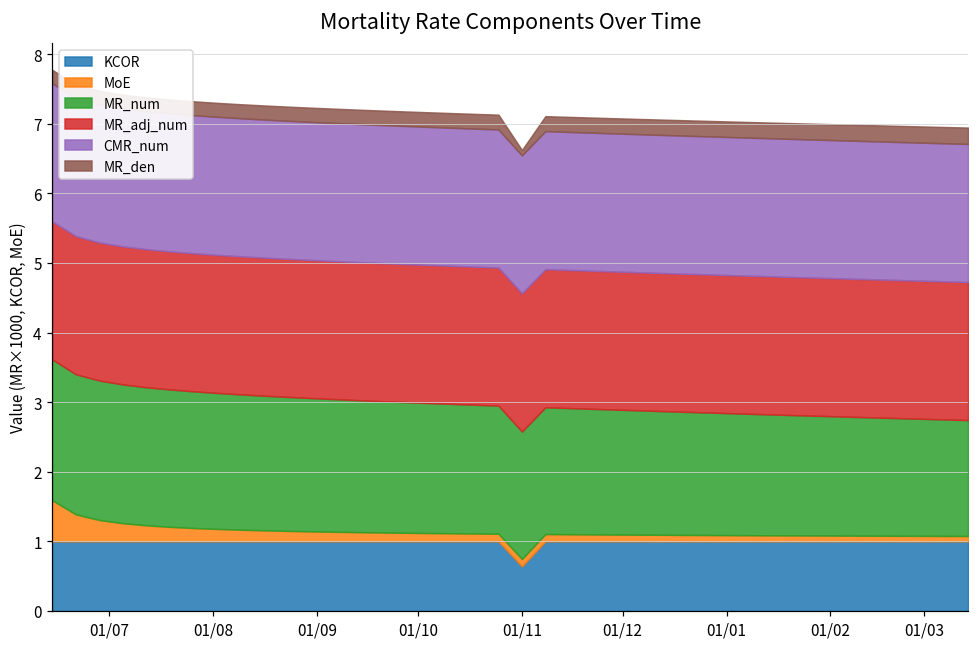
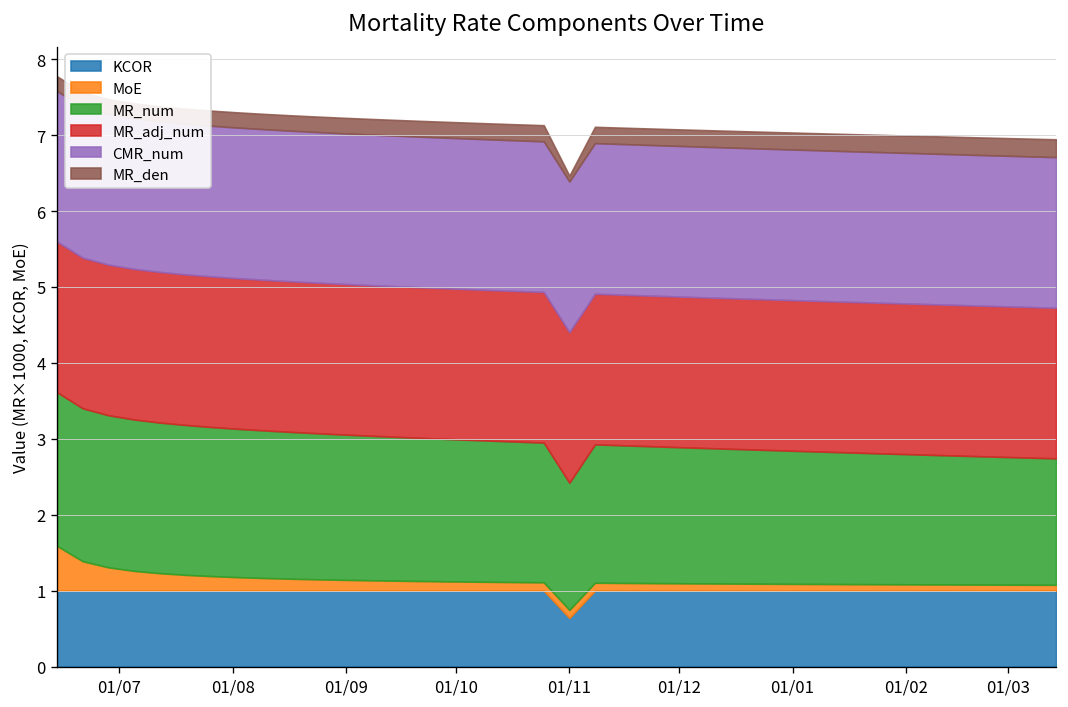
  {
    "KCOR": {
      "01/11": 0.6
    },
    "MoE": {
      "01/11": 0.1
    },
    "MR_num": {
-     "01/11": 1.8
+     "01/11": 1.7
    },
    "MR_adj_num": {
      "01/11": 2.0
    },
    "CMR_num": {
      "01/11": 2.0
    },
    "MR_den": {
      "01/11": 0.1
    }
  }
